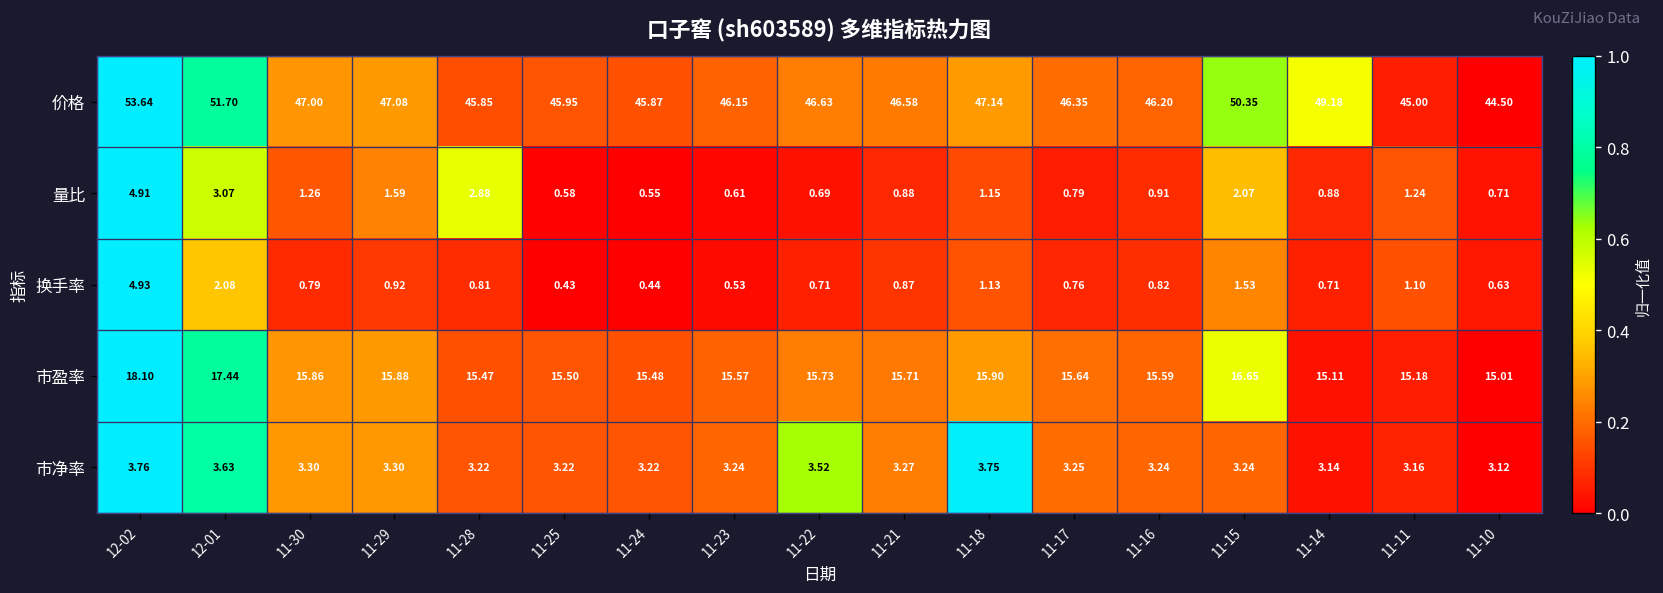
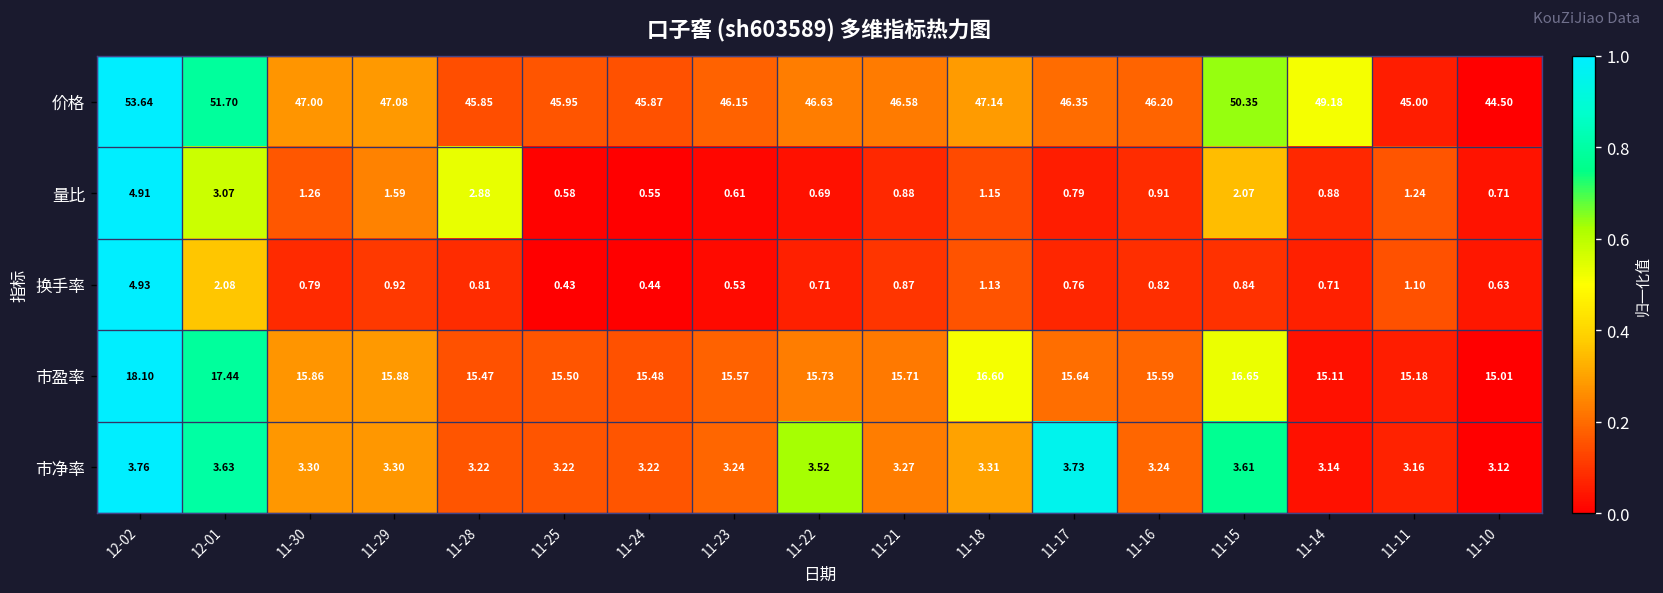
  {
    "价格": {
      "12-02": 53.64,
      "12-01": 51.70,
      "11-30": 47.00,
      "11-29": 47.08,
      "11-28": 45.85,
      "11-25": 45.95,
      "11-24": 45.87,
      "11-23": 46.15,
      "11-22": 46.63,
      "11-21": 46.58,
      "11-18": 47.14,
      "11-17": 46.35,
      "11-16": 46.20,
      "11-15": 50.35,
      "11-14": 49.18,
      "11-11": 45.00,
      "11-10": 44.50
    },
    "量比": {
      "12-02": 4.91,
      "12-01": 3.07,
      "11-30": 1.26,
      "11-29": 1.59,
      "11-28": 2.88,
      "11-25": 0.58,
      "11-24": 0.55,
      "11-23": 0.61,
      "11-22": 0.69,
      "11-21": 0.88,
      "11-18": 1.15,
      "11-17": 0.79,
      "11-16": 0.91,
      "11-15": 2.07,
      "11-14": 0.88,
      "11-11": 1.24,
      "11-10": 0.71
    },
    "换手率": {
      "12-02": 4.93,
      "12-01": 2.08,
      "11-30": 0.79,
      "11-29": 0.92,
      "11-28": 0.81,
      "11-25": 0.43,
      "11-24": 0.44,
      "11-23": 0.53,
      "11-22": 0.71,
      "11-21": 0.87,
      "11-18": 1.13,
      "11-17": 0.76,
      "11-16": 0.82,
-     "11-15": 1.53,
+     "11-15": 0.84,
      "11-14": 0.71,
      "11-11": 1.10,
      "11-10": 0.63
    },
    "市盈率": {
      "12-02": 18.10,
      "12-01": 17.44,
      "11-30": 15.86,
      "11-29": 15.88,
      "11-28": 15.47,
      "11-25": 15.50,
      "11-24": 15.48,
      "11-23": 15.57,
      "11-22": 15.73,
      "11-21": 15.71,
-     "11-18": 15.90,
+     "11-18": 16.60,
      "11-17": 15.64,
      "11-16": 15.59,
      "11-15": 16.65,
      "11-14": 15.11,
      "11-11": 15.18,
      "11-10": 15.01
    },
    "市净率": {
      "12-02": 3.76,
      "12-01": 3.63,
      "11-30": 3.30,
      "11-29": 3.30,
      "11-28": 3.22,
      "11-25": 3.22,
      "11-24": 3.22,
      "11-23": 3.24,
      "11-22": 3.52,
      "11-21": 3.27,
-     "11-18": 3.75,
-     "11-17": 3.25,
+     "11-18": 3.31,
+     "11-17": 3.73,
      "11-16": 3.24,
-     "11-15": 3.24,
+     "11-15": 3.61,
      "11-14": 3.14,
      "11-11": 3.16,
      "11-10": 3.12
    }
  }
